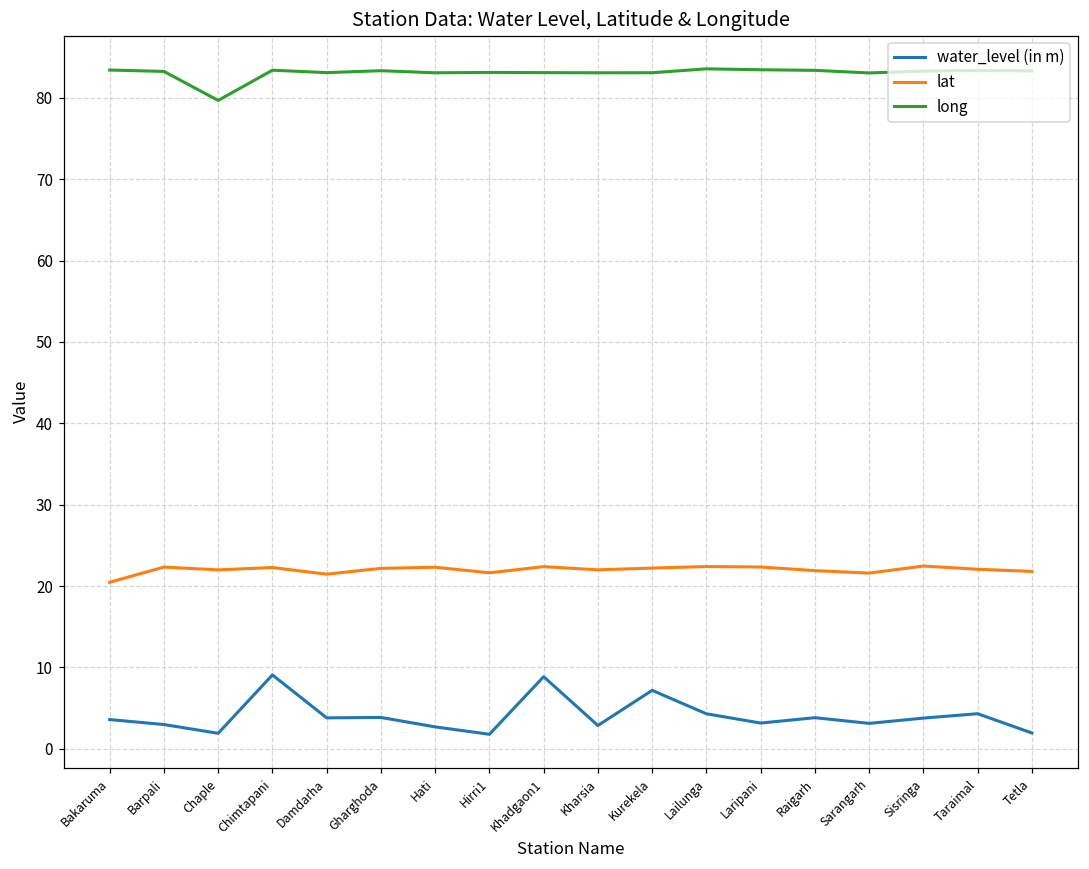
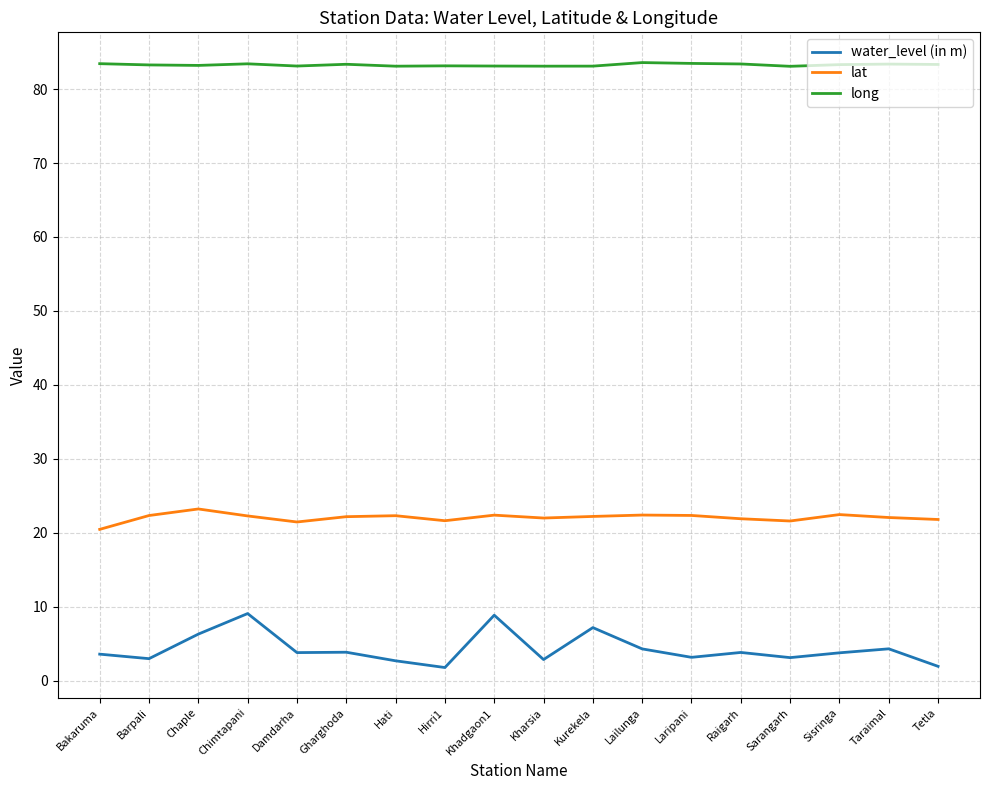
  {
    "water_level (in m)": {
      "Bakaruma": 4,
      "Barpali": 3,
-     "Chaple": 2,
+     "Chaple": 6,
      "Chimtapani": 9,
      "Damdarha": 4,
      "Gharghoda": 4,
      "Hati": 3,
      "Hirri1": 2,
      "Khadgaon1": 9,
      "Kharsia": 3,
      "Kurekela": 7,
      "Lailunga": 4,
      "Laripani": 3,
      "Raigarh": 4,
      "Sarangarh": 3,
      "Sisringa": 4,
      "Taraimal": 4,
      "Tetla": 2
    },
    "lat": {
      "Bakaruma": 20,
      "Barpali": 22,
-     "Chaple": 22,
+     "Chaple": 23,
      "Chimtapani": 22,
      "Damdarha": 21,
      "Gharghoda": 22,
      "Hati": 22,
      "Hirri1": 22,
      "Khadgaon1": 22,
      "Kharsia": 22,
      "Kurekela": 22,
      "Lailunga": 22,
      "Laripani": 22,
      "Raigarh": 22,
      "Sarangarh": 22,
      "Sisringa": 22,
      "Taraimal": 22,
      "Tetla": 22
    },
    "long": {
      "Bakaruma": 83,
      "Barpali": 83,
-     "Chaple": 80,
+     "Chaple": 83,
      "Chimtapani": 83,
      "Damdarha": 83,
      "Gharghoda": 83,
      "Hati": 83,
      "Hirri1": 83,
      "Khadgaon1": 83,
      "Kharsia": 83,
      "Kurekela": 83,
      "Lailunga": 84,
      "Laripani": 83,
      "Raigarh": 83,
      "Sarangarh": 83
    }
  }
